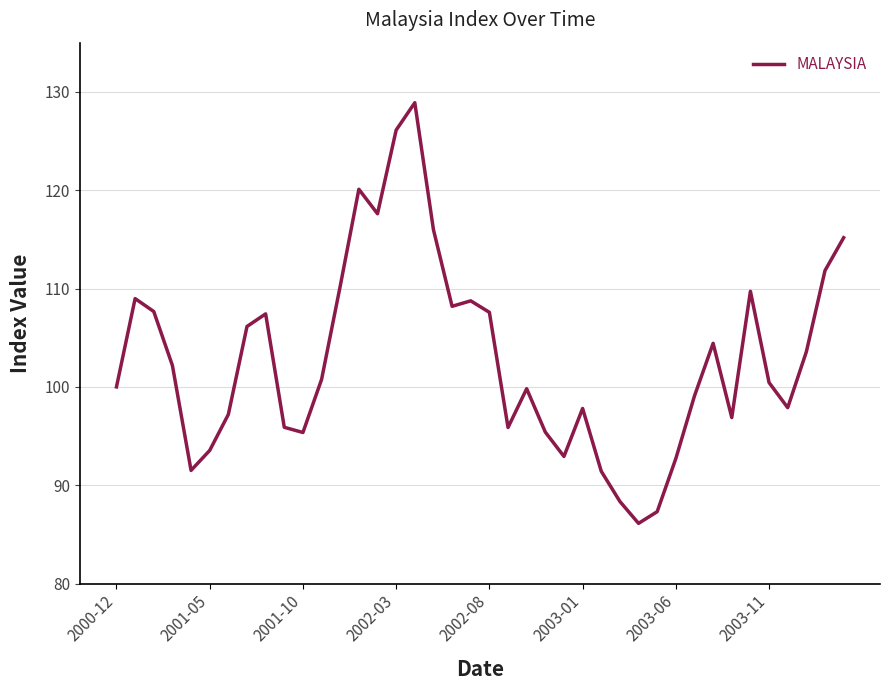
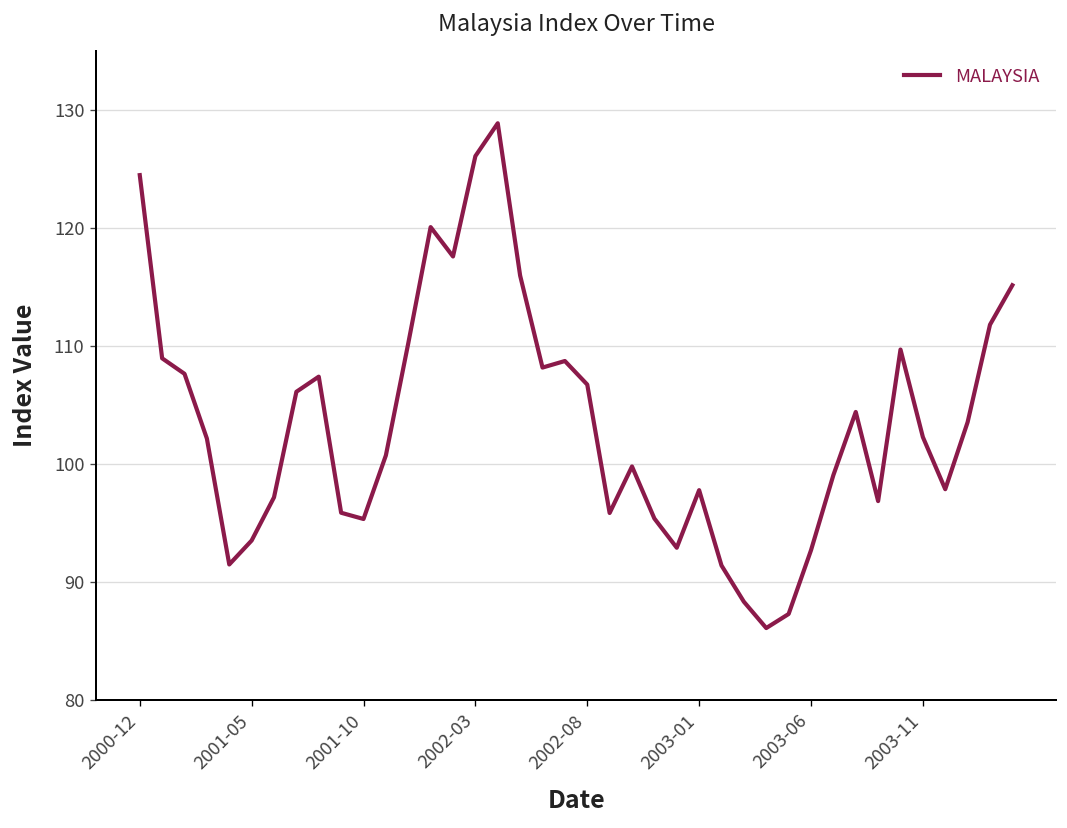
  {
-   "2000-12": 100,
+   "2000-12": 125,
    "2001-05": 94,
    "2001-10": 95,
    "2002-03": 126,
-   "2002-08": 108,
+   "2002-08": 107,
    "2003-01": 98,
    "2003-06": 93,
-   "2003-11": 100
+   "2003-11": 102
  }
